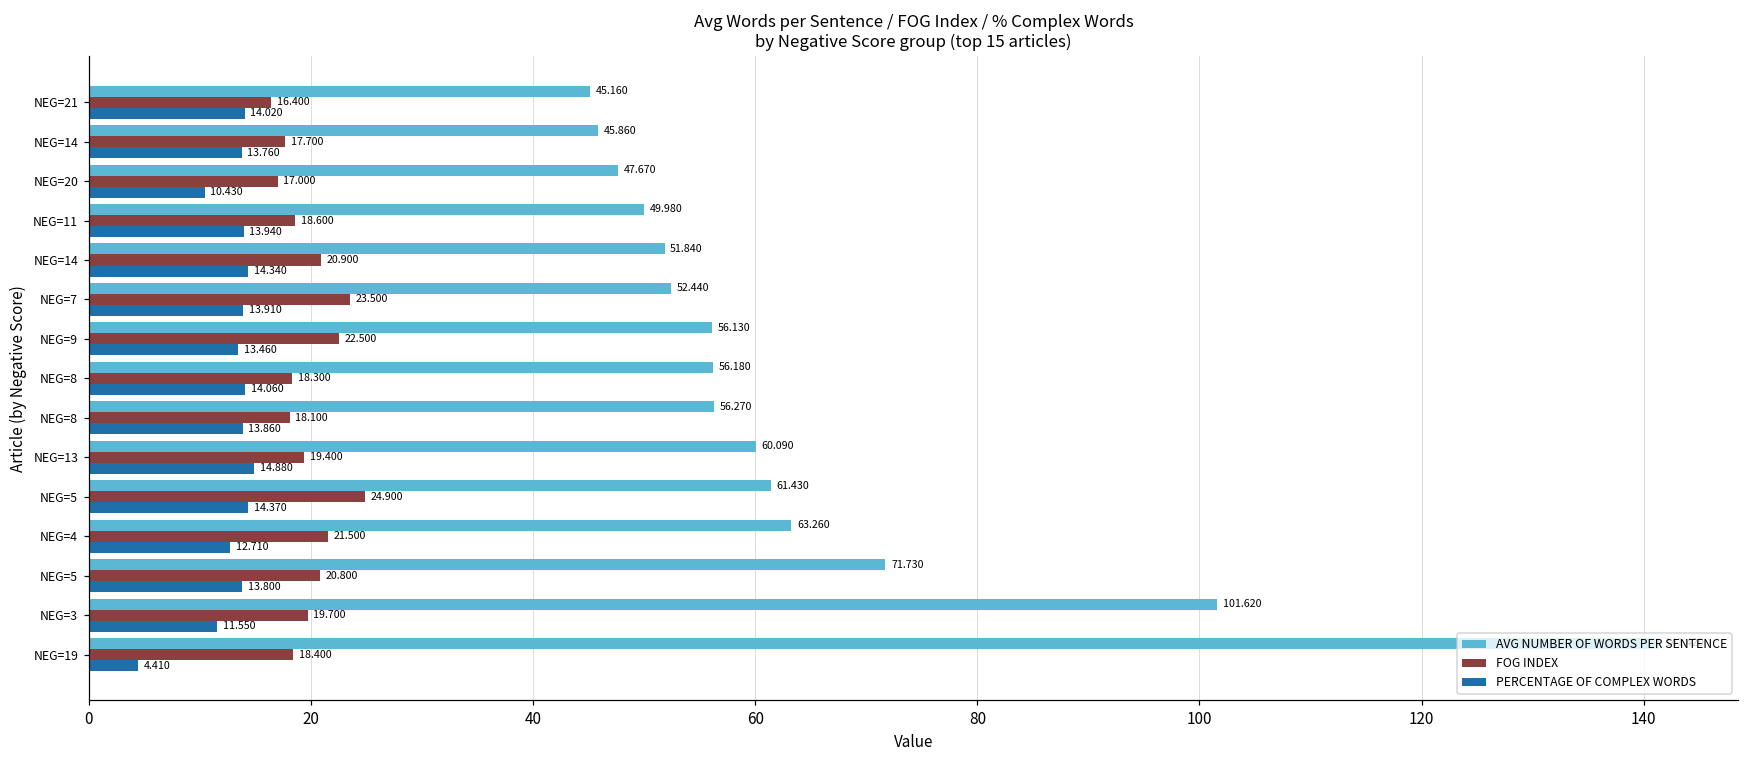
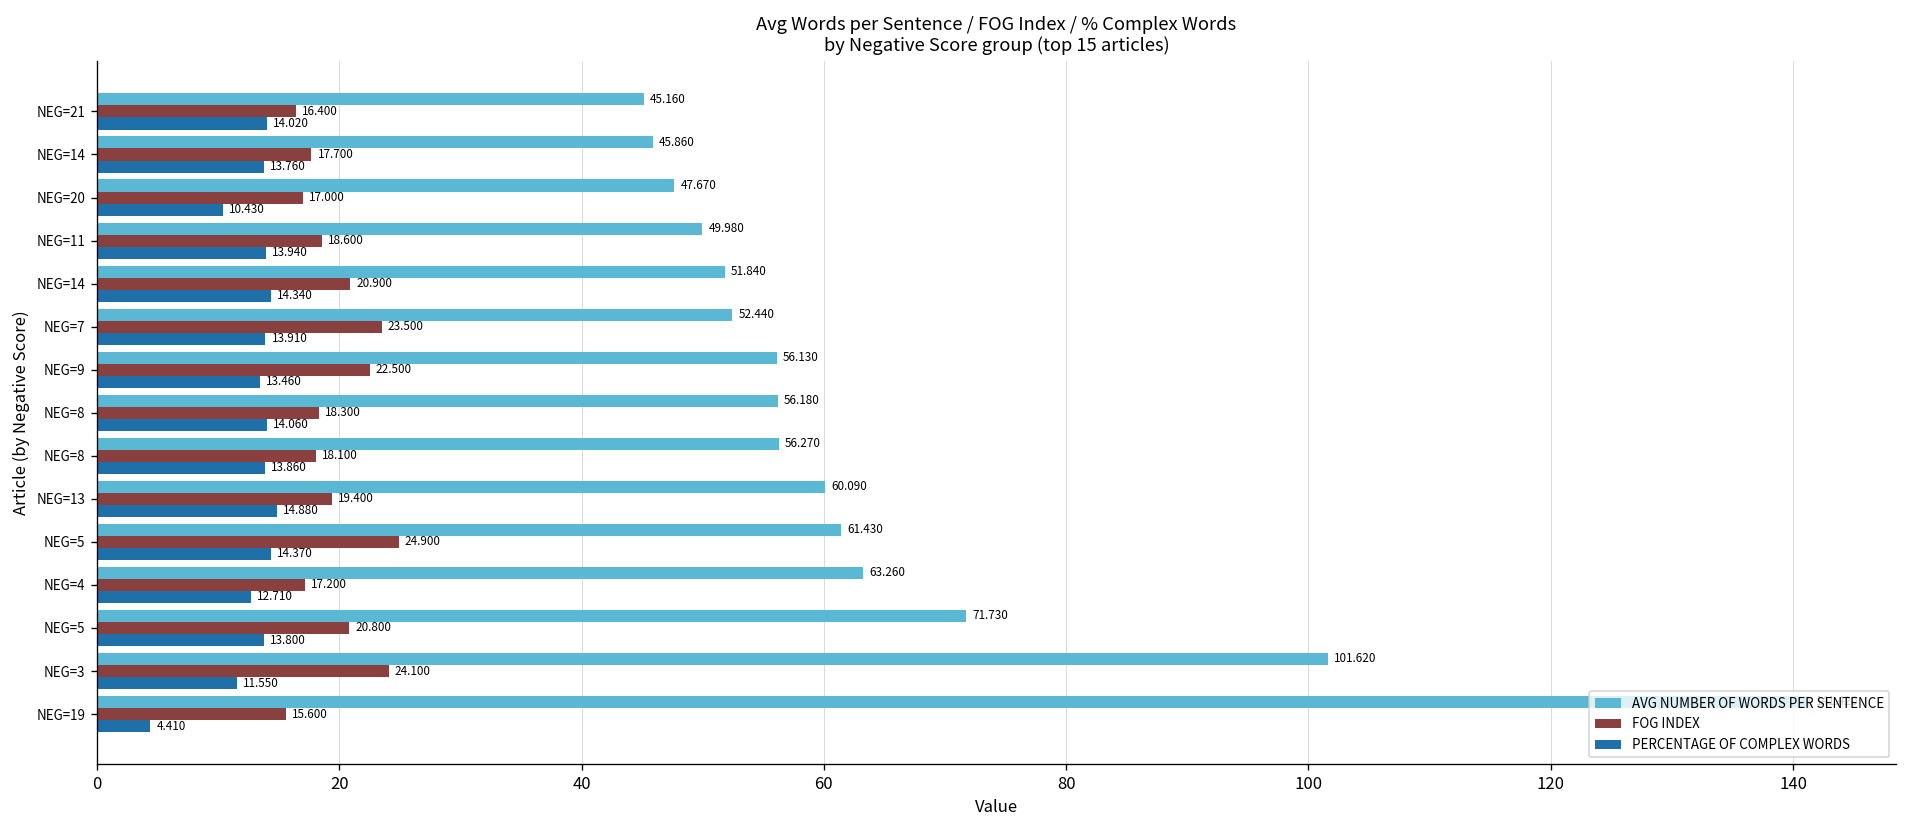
  {
    "AVG NUMBER OF WORDS PER SENTENCE": {
      "NEG=21": 45.160,
      "NEG=20": 47.670,
      "NEG=11": 49.980,
      "NEG=7": 52.440,
      "NEG=9": 56.130,
      "NEG=13": 60.090,
      "NEG=4": 63.260,
      "NEG=3": 101.620
    },
    "FOG INDEX": {
      "NEG=21": 16.400,
      "NEG=20": 17.000,
      "NEG=11": 18.600,
      "NEG=7": 23.500,
      "NEG=9": 22.500,
      "NEG=13": 19.400,
-     "NEG=4": 21.500,
-     "NEG=3": 19.700,
-     "NEG=19": 18.400
+     "NEG=4": 17.200,
+     "NEG=3": 24.100,
+     "NEG=19": 15.600
    },
    "PERCENTAGE OF COMPLEX WORDS": {
      "NEG=21": 14.020,
      "NEG=20": 10.430,
      "NEG=11": 13.940,
      "NEG=7": 13.910,
      "NEG=9": 13.460,
      "NEG=13": 14.880,
      "NEG=4": 12.710,
      "NEG=3": 11.550,
      "NEG=19": 4.410
    }
  }
